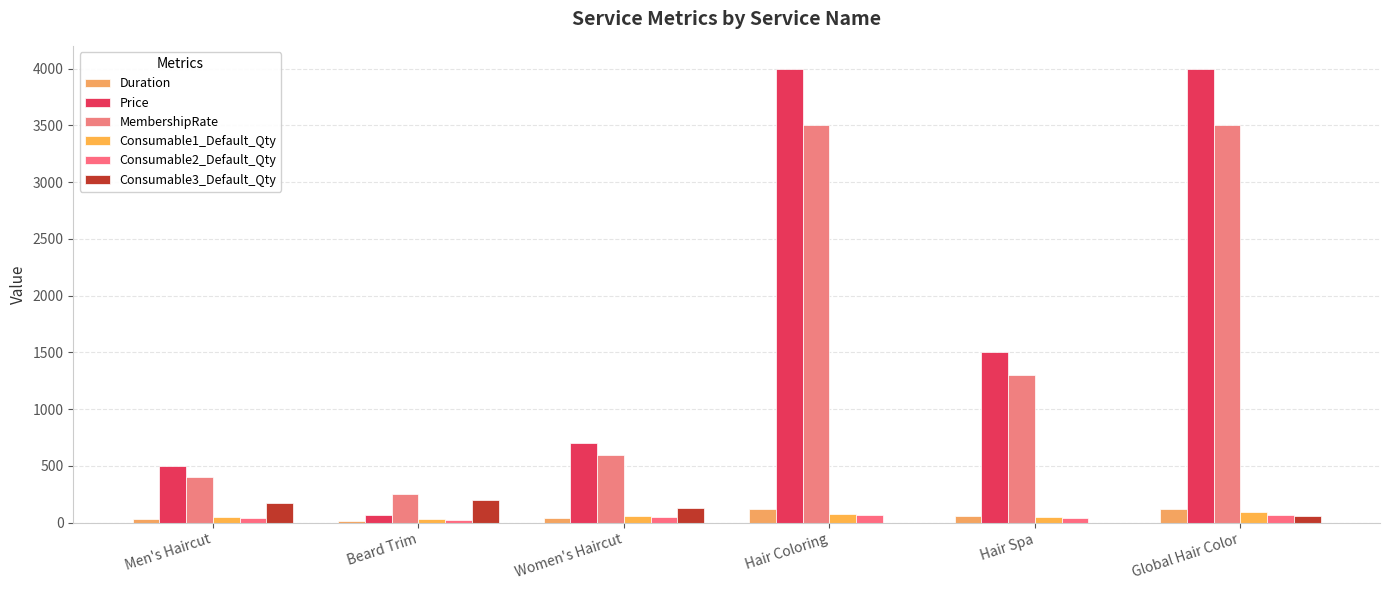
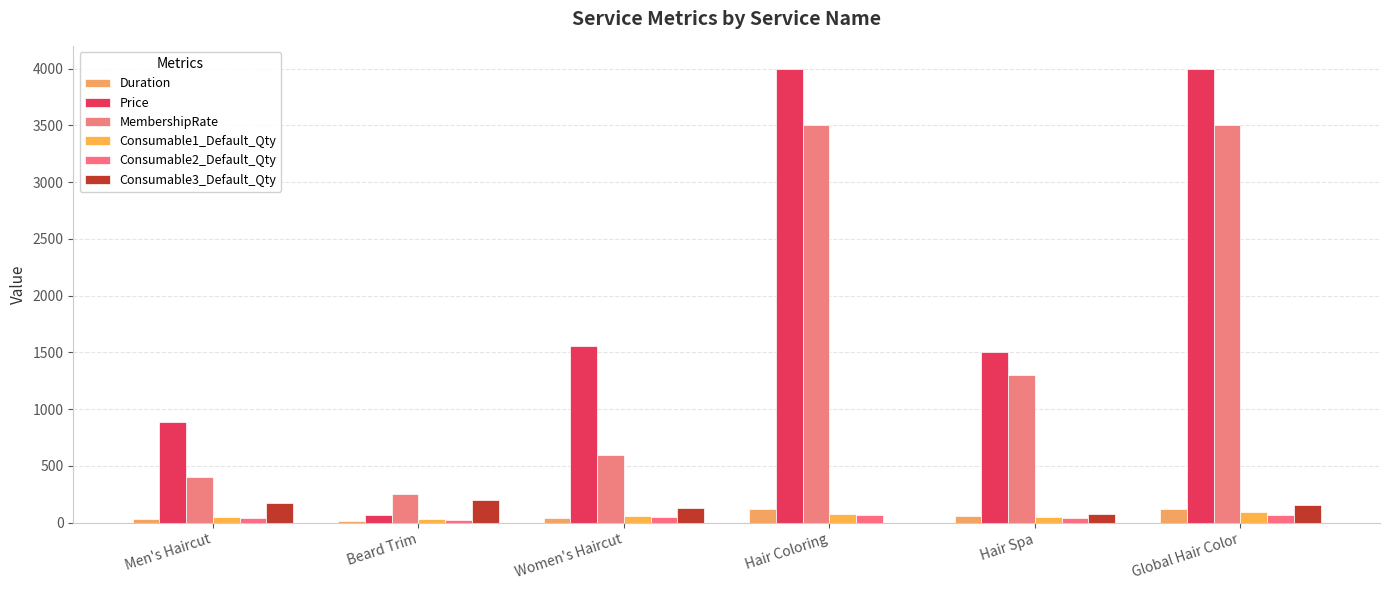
  {
    "Price": {
-     "Men's Haircut": 500,
+     "Men's Haircut": 880,
      "Beard Trim": 70,
-     "Women's Haircut": 700,
+     "Women's Haircut": 1560,
      "Hair Coloring": 4000,
      "Hair Spa": 1500,
      "Global Hair Color": 4000
    },
    "Consumable3_Default_Qty": {
      "Men's Haircut": 170,
      "Beard Trim": 200,
      "Women's Haircut": 130,
      "Hair Coloring": 0,
-     "Hair Spa": 0,
-     "Global Hair Color": 60
+     "Hair Spa": 70,
+     "Global Hair Color": 160
    }
  }
